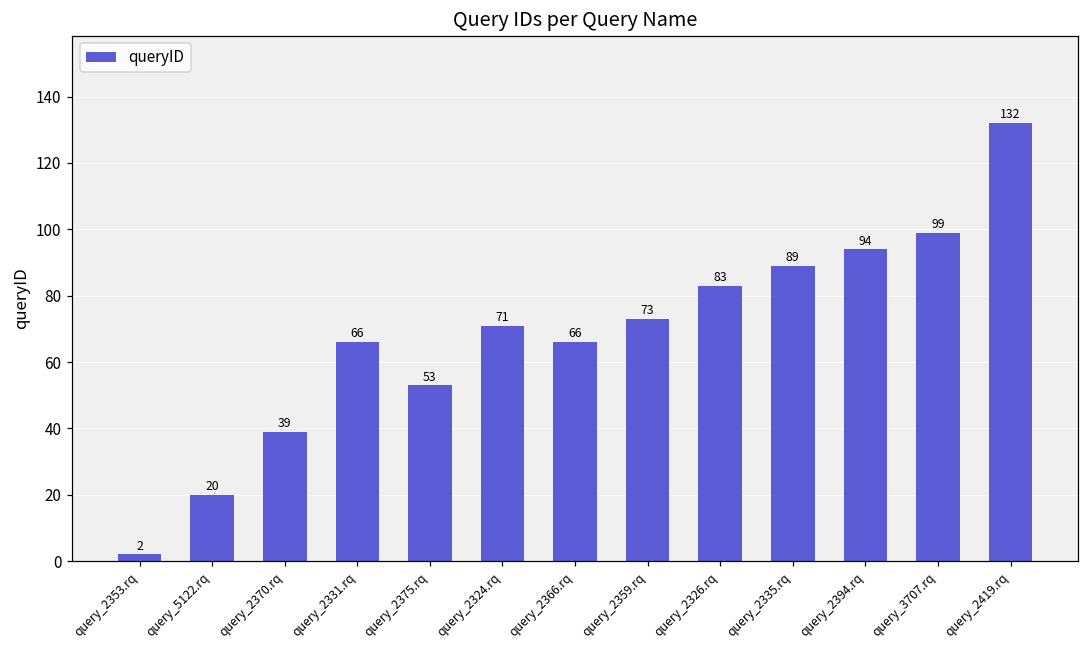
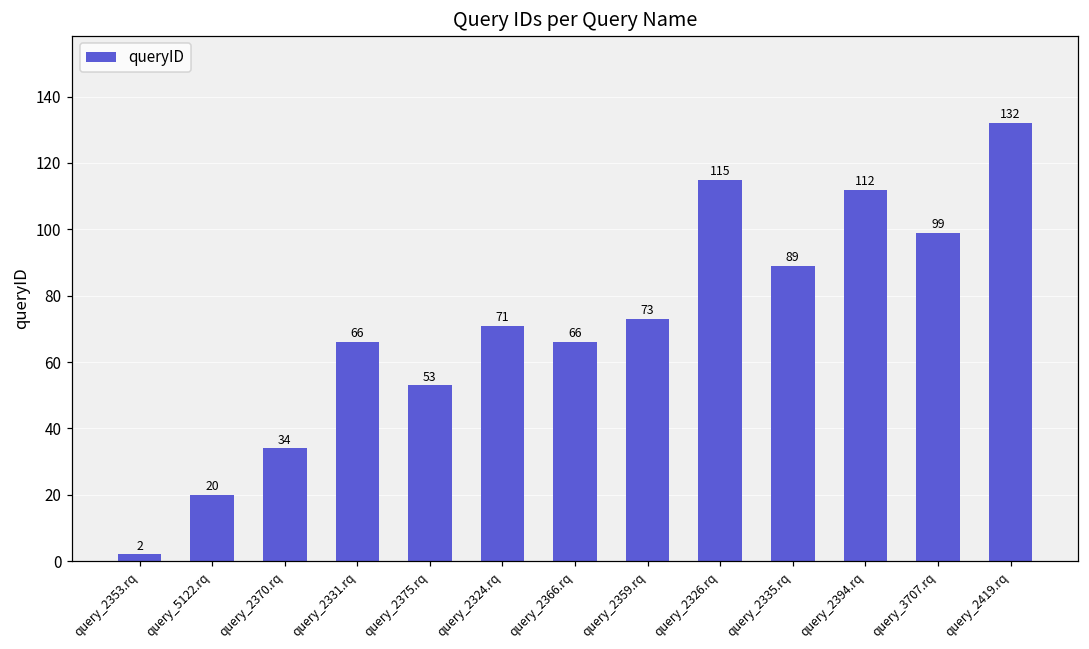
  {
    "query_2353.rq": 2,
    "query_5122.rq": 20,
-   "query_2370.rq": 39,
+   "query_2370.rq": 34,
    "query_2331.rq": 66,
    "query_2375.rq": 53,
    "query_2324.rq": 71,
    "query_2366.rq": 66,
    "query_2359.rq": 73,
-   "query_2326.rq": 83,
+   "query_2326.rq": 115,
    "query_2335.rq": 89,
-   "query_2394.rq": 94,
+   "query_2394.rq": 112,
    "query_3707.rq": 99,
    "query_2419.rq": 132
  }
